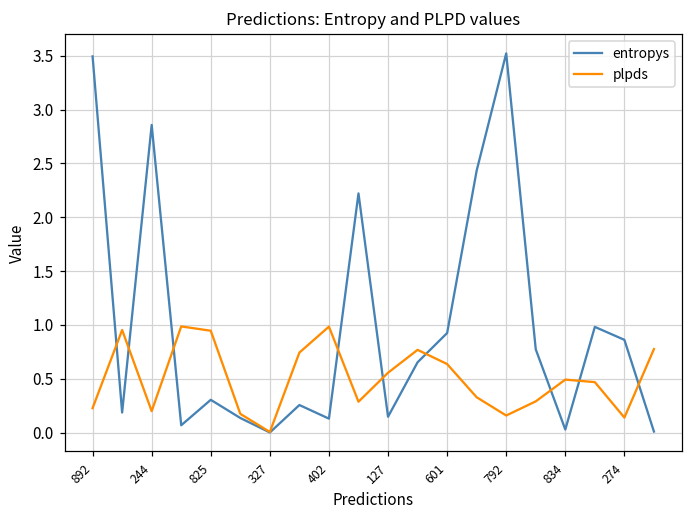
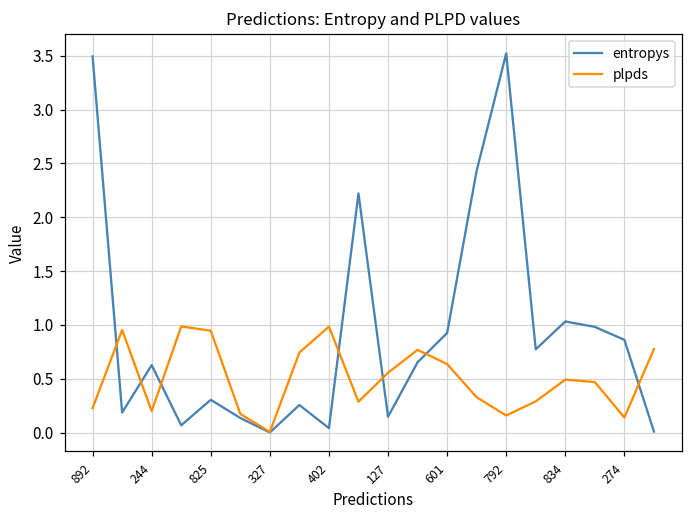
  {
    "entropys": {
      "892": 3.5,
-     "244": 2.9,
+     "244": 0.6,
      "825": 0.3,
-     "402": 0.1,
+     "402": 0.0,
      "127": 0.1,
      "601": 0.9,
      "792": 3.5,
-     "834": 0.0,
+     "834": 1.0,
      "274": 0.9
    },
    "plpds": {
      "892": 0.2,
      "244": 0.2,
      "825": 0.9,
      "402": 1.0,
      "127": 0.6,
      "601": 0.6,
      "792": 0.2,
      "834": 0.5,
      "274": 0.1
    }
  }
